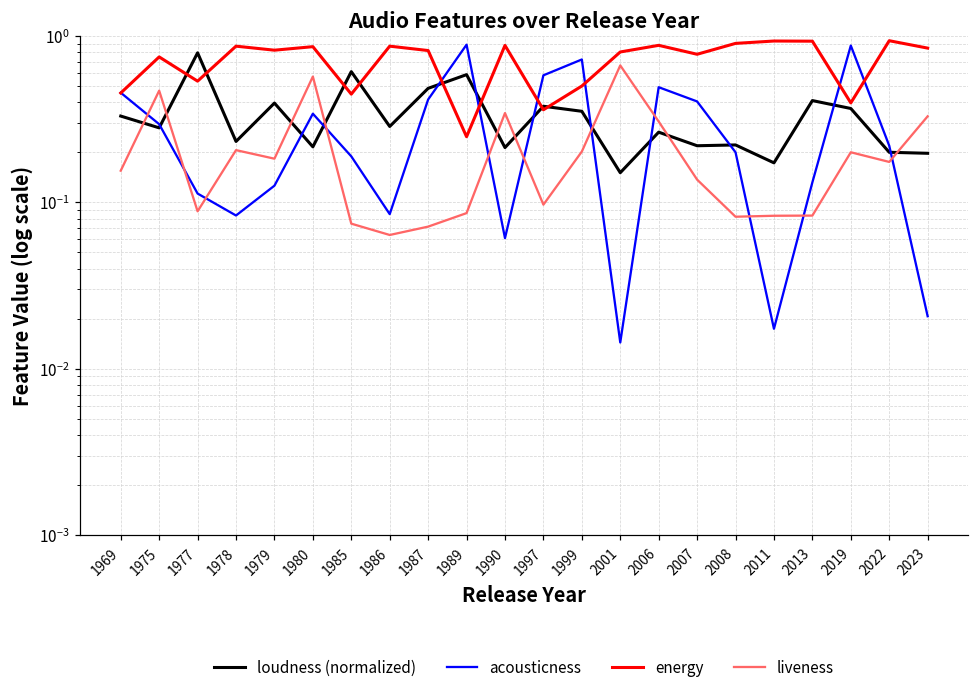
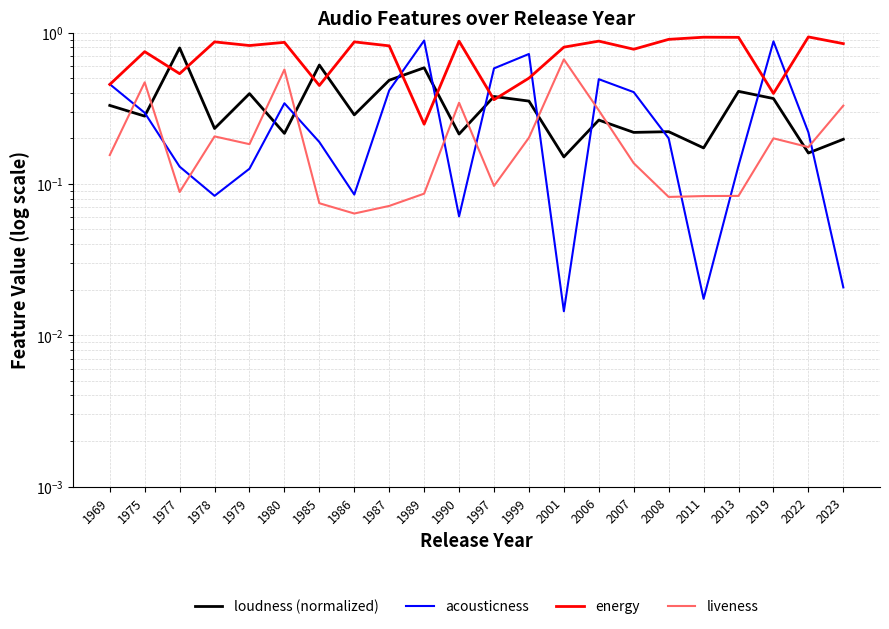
  {
    "loudness (normalized)": {
      "1969": 0.33,
      "1975": 0.28,
      "1977": 0.8,
      "1978": 0.23,
      "1979": 0.40,
      "1980": 0.22,
      "1985": 0.61,
      "1986": 0.29,
      "1987": 0.48,
      "1989": 0.59,
      "1990": 0.21,
      "1997": 0.38,
      "1999": 0.35,
      "2001": 0.15,
      "2006": 0.26,
      "2007": 0.22,
      "2008": 0.22,
      "2011": 0.17,
      "2013": 0.41,
      "2019": 0.37,
-     "2022": 0.20,
+     "2022": 0.16,
      "2023": 0.20
    },
    "acousticness": {
      "1975": 0.30,
-     "1977": 0.11,
+     "1977": 0.13,
      "1978": 0.08,
      "1979": 0.13,
      "1980": 0.34,
      "1985": 0.19,
      "1986": 0.09,
      "1987": 0.42,
      "1989": 0.9,
      "1990": 0.06,
      "1997": 0.58,
      "1999": 0.7,
      "2001": 0.014,
      "2006": 0.49,
      "2007": 0.40,
      "2008": 0.20,
      "2011": 0.017,
      "2013": 0.13,
      "2019": 0.9,
      "2022": 0.22,
      "2023": 0.02
    },
    "energy": {
      "1975": 0.7,
      "1977": 0.54,
      "1978": 0.9,
      "1979": 0.8,
      "1980": 0.9,
      "1985": 0.45,
      "1986": 0.9,
      "1987": 0.8,
      "1989": 0.25,
      "1990": 0.9,
      "1997": 0.36,
      "1999": 0.50,
      "2001": 0.8,
      "2006": 0.9,
      "2007": 0.8,
      "2008": 0.9,
      "2011": 0.9,
      "2013": 0.9,
      "2019": 0.40,
      "2022": 0.9,
      "2023": 0.8
    },
    "liveness": {
      "1969": 0.16,
      "1975": 0.47,
      "1977": 0.09,
      "1978": 0.21,
      "1979": 0.18,
      "1980": 0.57,
      "1985": 0.07,
      "1986": 0.064,
      "1987": 0.07,
      "1989": 0.09,
      "1990": 0.34,
      "1997": 0.10,
      "1999": 0.20,
      "2001": 0.7,
      "2006": 0.31,
      "2007": 0.14,
      "2008": 0.08,
      "2011": 0.08,
      "2013": 0.08,
      "2019": 0.20,
      "2022": 0.18,
      "2023": 0.33
    }
  }
